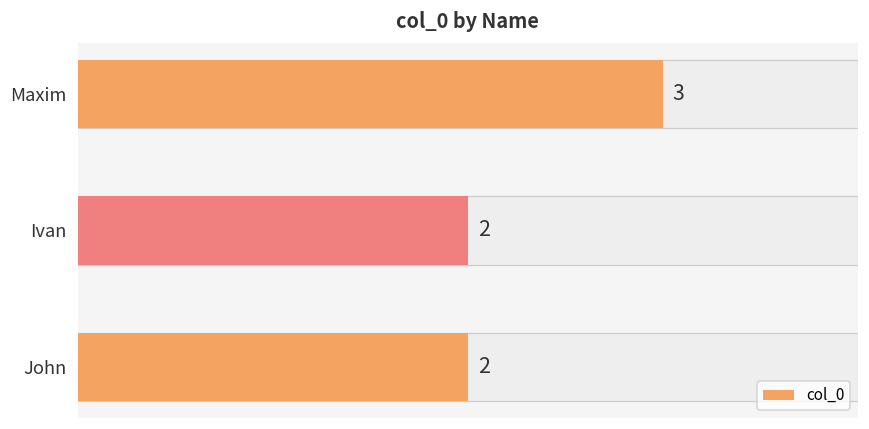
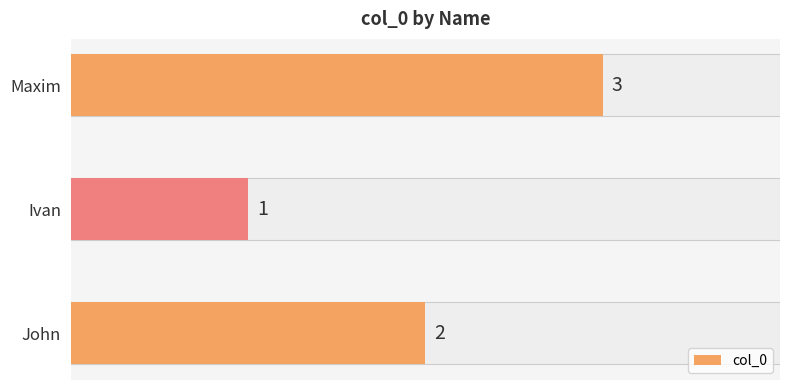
  {
    "col_0": {
-     "Ivan": 2
+     "Ivan": 1
    }
  }
